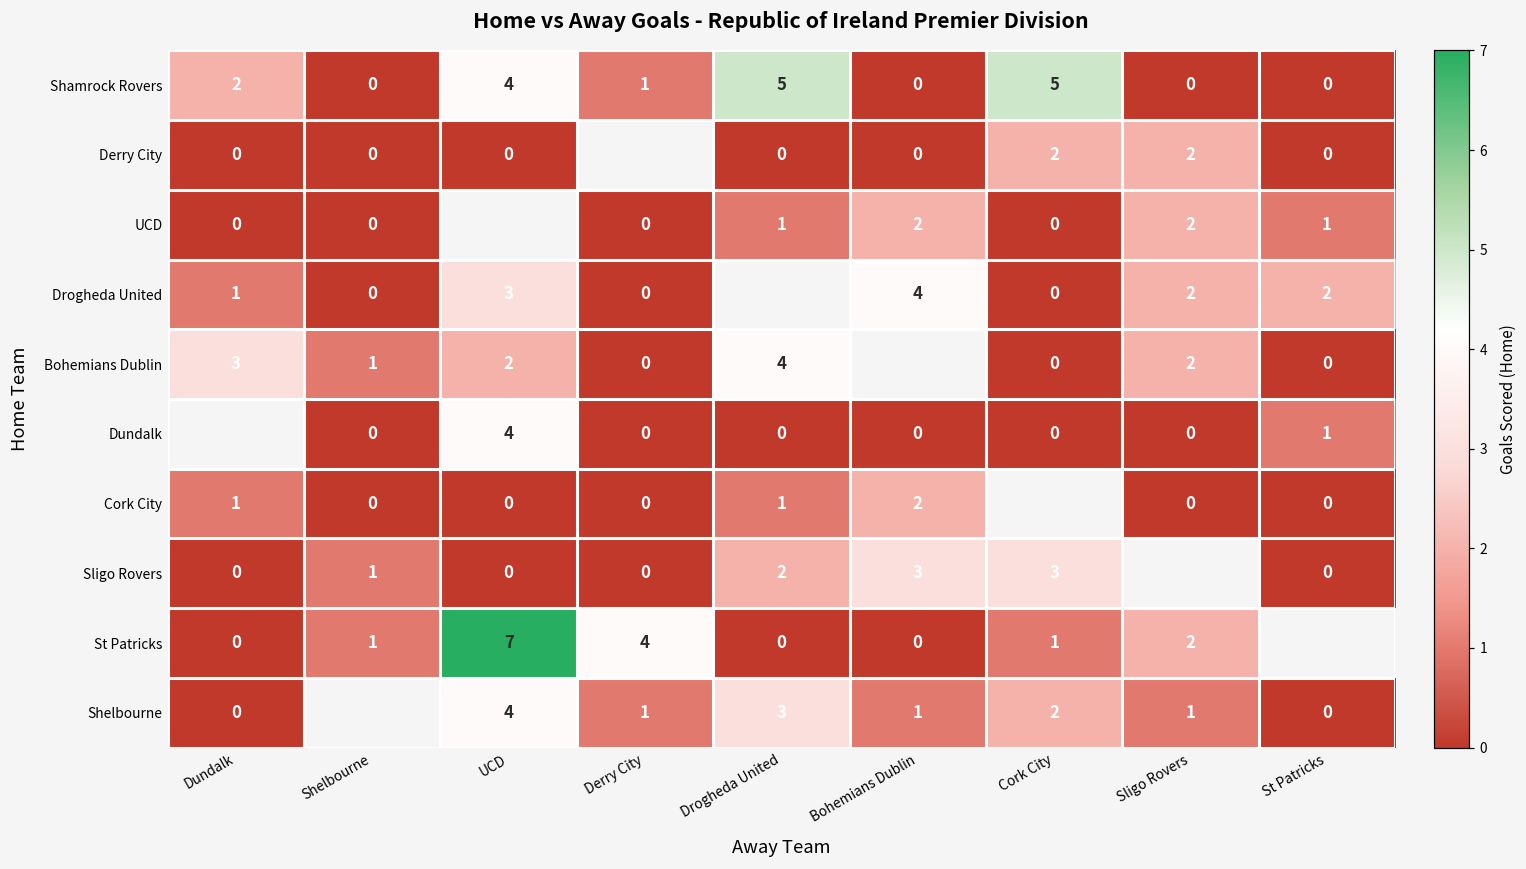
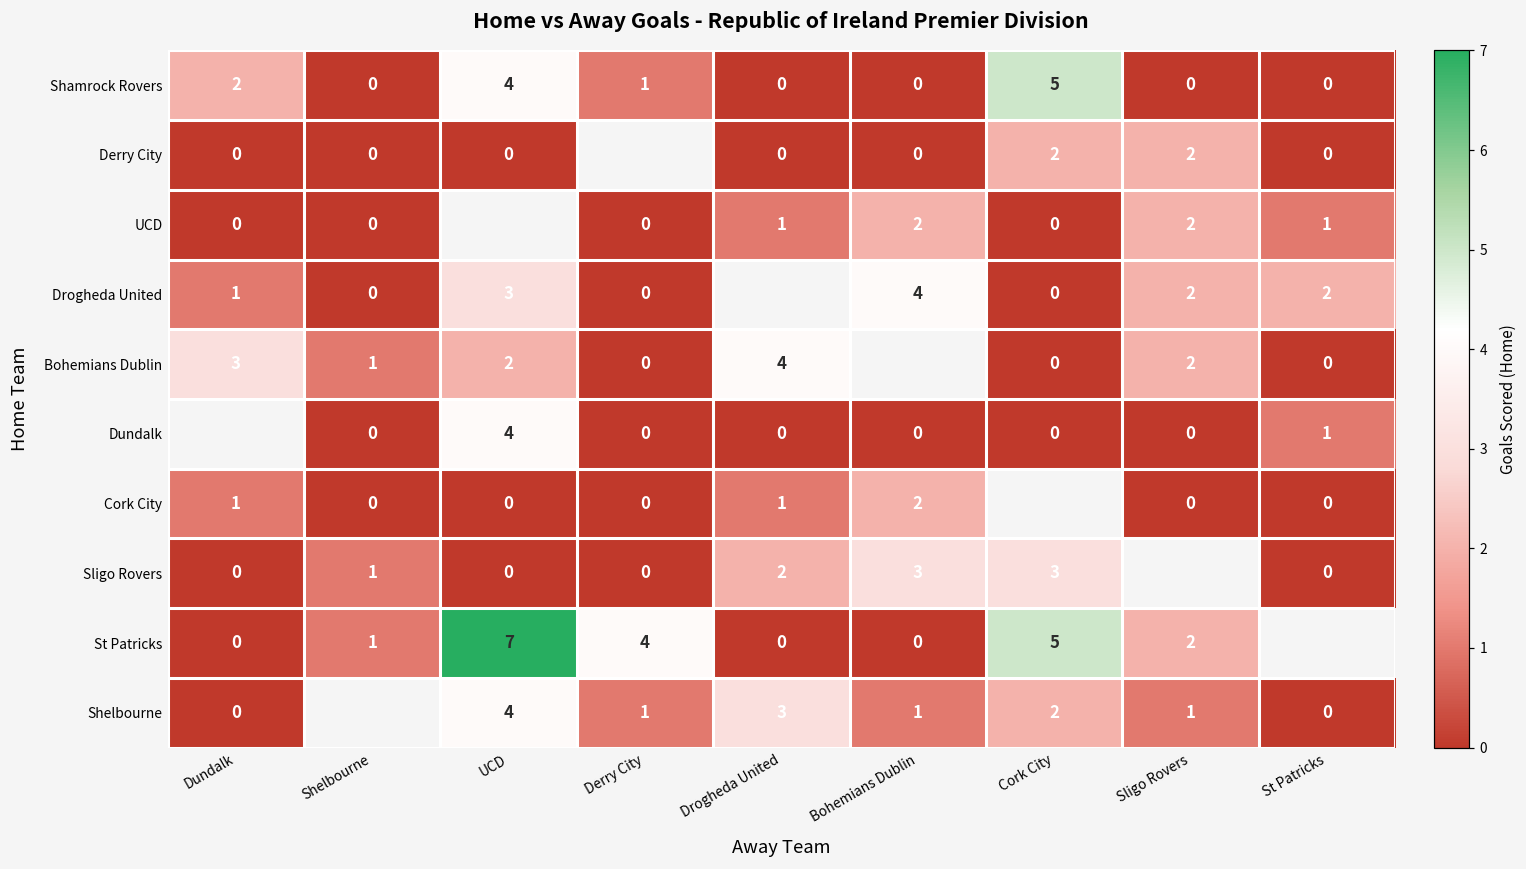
  {
    "Shamrock Rovers": {
      "Dundalk": 2,
      "Shelbourne": 0,
      "UCD": 4,
      "Derry City": 1,
-     "Drogheda United": 5,
+     "Drogheda United": 0,
      "Bohemians Dublin": 0,
      "Cork City": 5,
      "Sligo Rovers": 0,
      "St Patricks": 0
    },
    "Derry City": {
      "Dundalk": 0,
      "Shelbourne": 0,
      "UCD": 0,
      "Drogheda United": 0,
      "Bohemians Dublin": 0,
      "Cork City": 2,
      "Sligo Rovers": 2,
      "St Patricks": 0
    },
    "UCD": {
      "Dundalk": 0,
      "Shelbourne": 0,
      "Derry City": 0,
      "Drogheda United": 1,
      "Bohemians Dublin": 2,
      "Cork City": 0,
      "Sligo Rovers": 2,
      "St Patricks": 1
    },
    "Drogheda United": {
      "Dundalk": 1,
      "Shelbourne": 0,
      "Derry City": 0,
      "Bohemians Dublin": 4,
      "Cork City": 0,
      "Sligo Rovers": 2,
      "St Patricks": 2
    },
    "Bohemians Dublin": {
      "Shelbourne": 1,
      "UCD": 2,
      "Derry City": 0,
      "Drogheda United": 4,
      "Cork City": 0,
      "Sligo Rovers": 2,
      "St Patricks": 0
    },
    "Dundalk": {
      "Shelbourne": 0,
      "UCD": 4,
      "Derry City": 0,
      "Drogheda United": 0,
      "Bohemians Dublin": 0,
      "Cork City": 0,
      "Sligo Rovers": 0,
      "St Patricks": 1
    },
    "Cork City": {
      "Dundalk": 1,
      "Shelbourne": 0,
      "UCD": 0,
      "Derry City": 0,
      "Drogheda United": 1,
      "Bohemians Dublin": 2,
      "Sligo Rovers": 0,
      "St Patricks": 0
    },
    "Sligo Rovers": {
      "Dundalk": 0,
      "Shelbourne": 1,
      "UCD": 0,
      "Derry City": 0,
      "Drogheda United": 2,
      "St Patricks": 0
    },
    "St Patricks": {
      "Dundalk": 0,
      "Shelbourne": 1,
      "UCD": 7,
      "Derry City": 4,
      "Drogheda United": 0,
      "Bohemians Dublin": 0,
-     "Cork City": 1,
+     "Cork City": 5,
      "Sligo Rovers": 2
    },
    "Shelbourne": {
      "Dundalk": 0,
      "UCD": 4,
      "Derry City": 1,
      "Bohemians Dublin": 1,
      "Cork City": 2,
      "Sligo Rovers": 1,
      "St Patricks": 0
    }
  }
